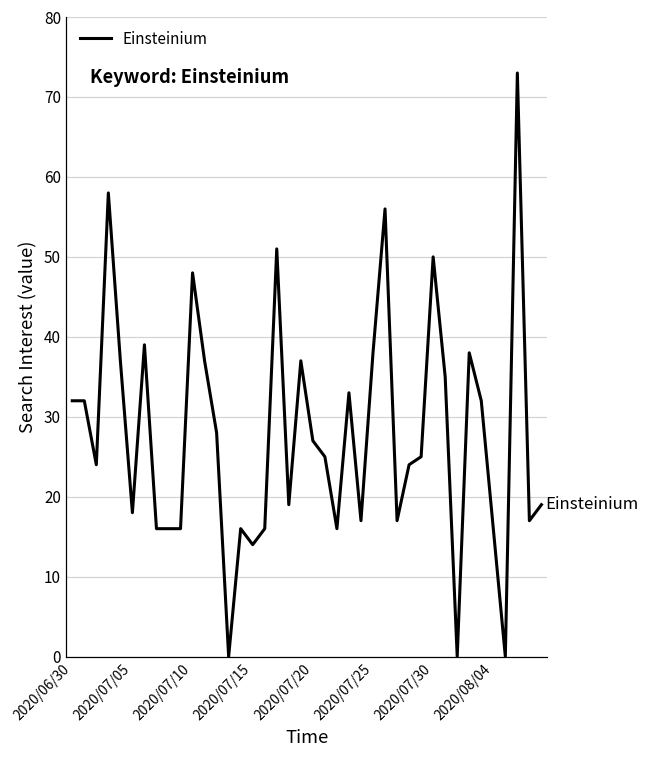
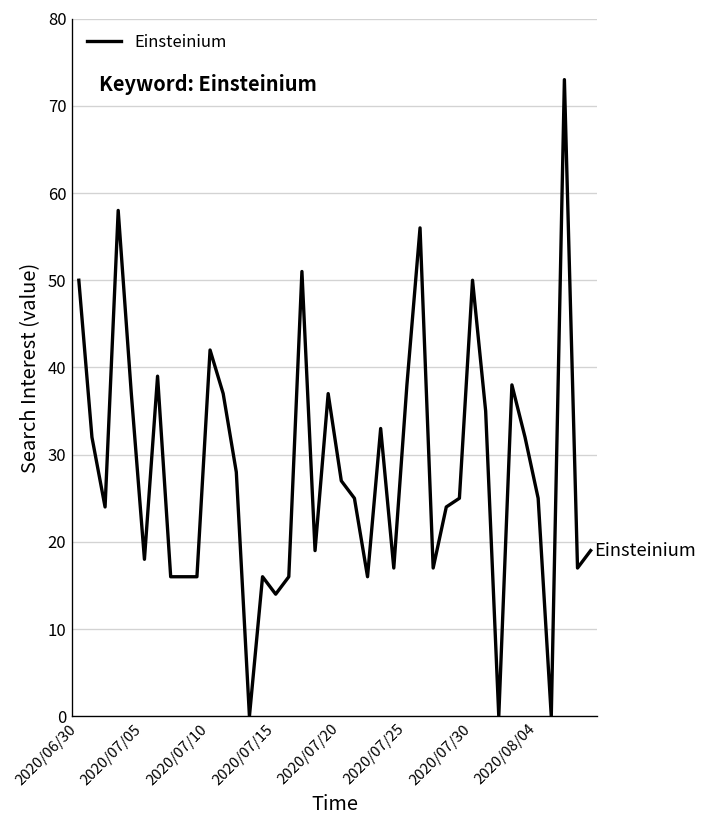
  {
-   "2020/06/30": 32,
+   "2020/06/30": 50,
    "2020/07/05": 18,
-   "2020/07/10": 48,
+   "2020/07/10": 42,
    "2020/07/15": 14,
    "2020/07/20": 27,
    "2020/07/25": 38,
    "2020/07/30": 50,
-   "2020/08/04": 16
+   "2020/08/04": 25
  }
